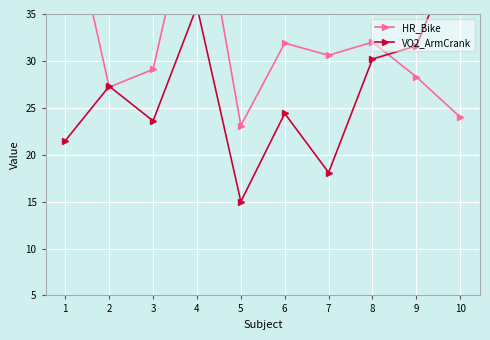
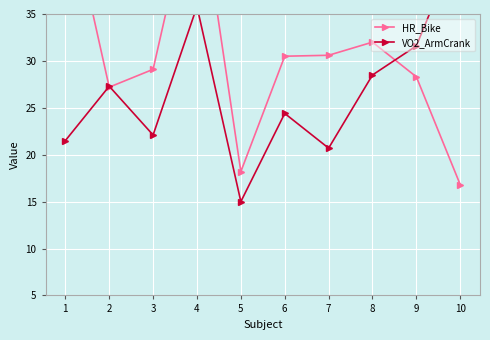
  {
    "HR_Bike": {
      "3": 29,
-     "5": 23,
-     "6": 32,
+     "5": 18,
+     "6": 31,
      "7": 31,
      "9": 28,
-     "10": 24
+     "10": 17
    },
    "VO2_ArmCrank": {
      "1": 22,
-     "3": 24,
+     "3": 22,
      "5": 15,
      "6": 24,
-     "7": 18,
-     "8": 30
+     "7": 21,
+     "8": 29
    }
  }
